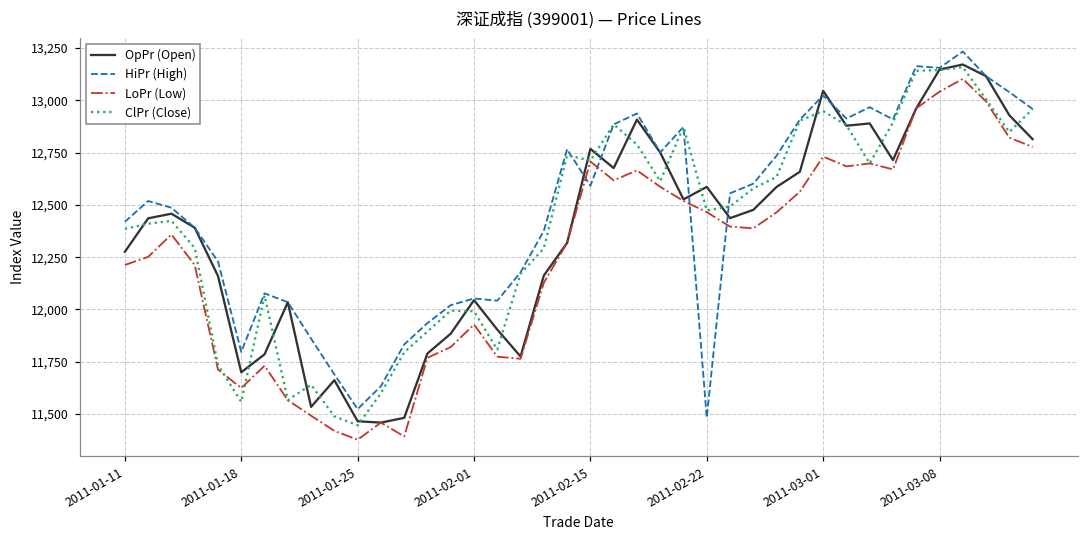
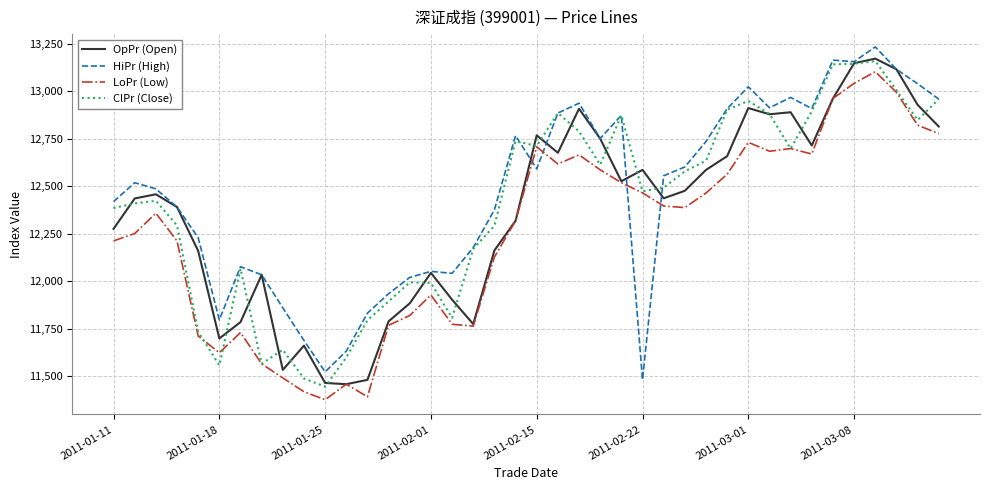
  {
    "OpPr (Open)": {
      "2011-01-11": "12,280",
      "2011-01-18": "11,700",
      "2011-01-25": "11,470",
      "2011-02-15": "12,770",
      "2011-02-22": "12,590",
-     "2011-03-01": "13,050"
+     "2011-03-01": "12,910"
    },
    "HiPr (High)": {
      "2011-01-11": "12,420",
      "2011-01-18": "11,800",
      "2011-01-25": "11,520",
      "2011-02-15": "12,590",
      "2011-02-22": "11,480",
      "2011-03-01": "13,020"
    },
    "LoPr (Low)": {
      "2011-01-11": "12,210",
      "2011-01-18": "11,620",
      "2011-01-25": "11,380",
      "2011-02-01": "11,930",
      "2011-03-01": "12,730",
      "2011-03-08": "13,040"
    },
    "ClPr (Close)": {
      "2011-01-11": "12,390",
      "2011-01-18": "11,560",
      "2011-01-25": "11,450",
      "2011-02-01": "11,990",
      "2011-03-01": "12,950"
    }
  }
